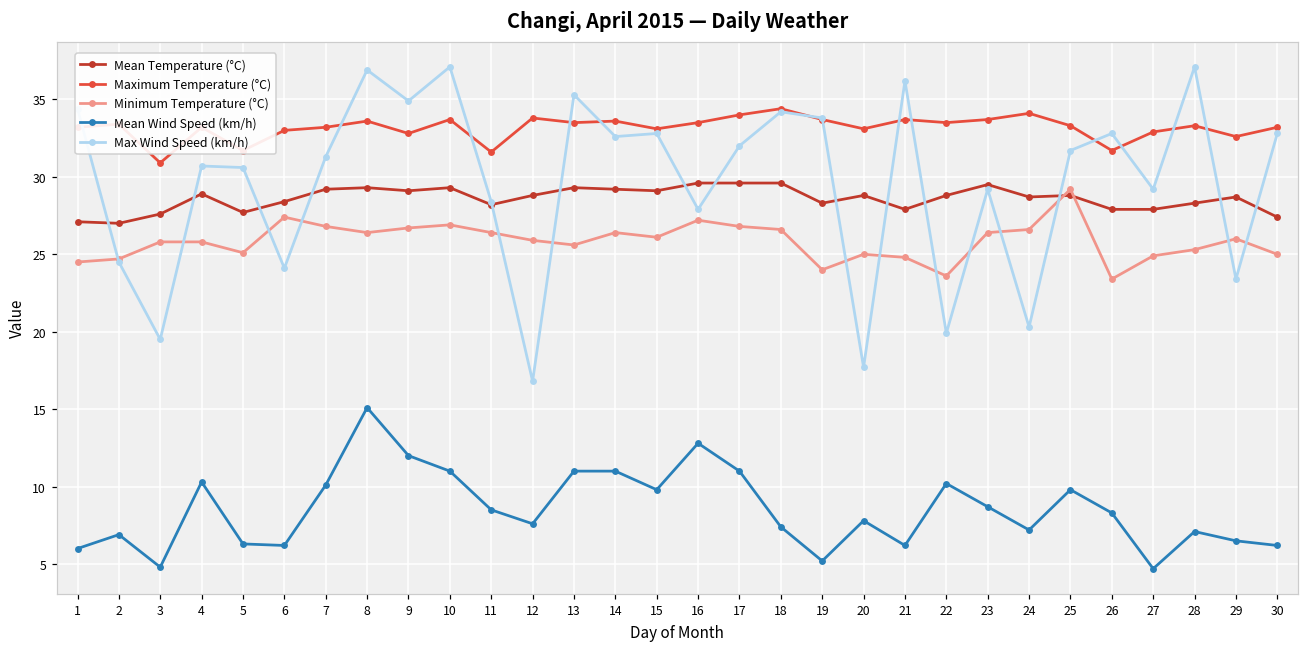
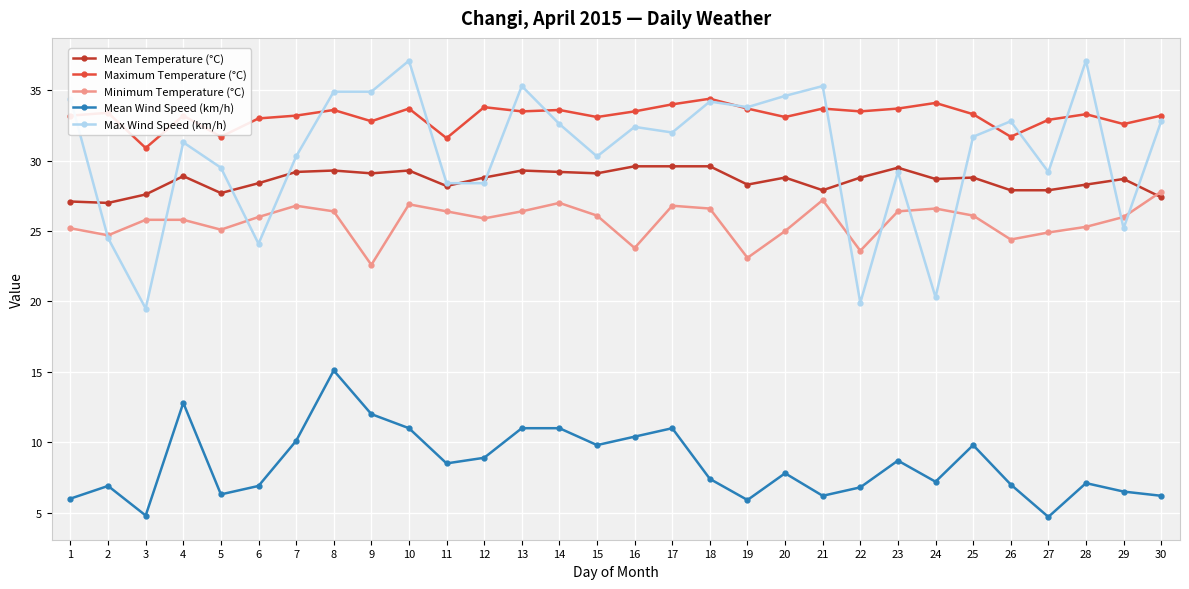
  {
    "Minimum Temperature (°C)": {
-     "1": 24.5,
+     "1": 25.2,
      "2": 24.7,
      "3": 25.8,
      "4": 25.8,
      "5": 25.1,
-     "6": 27.4,
+     "6": 26.0,
      "7": 26.8,
      "8": 26.4,
-     "9": 26.7,
+     "9": 22.6,
      "10": 26.9,
      "11": 26.4,
      "12": 25.9,
-     "13": 25.6,
-     "14": 26.4,
+     "13": 26.4,
+     "14": 27.0,
      "15": 26.1,
-     "16": 27.2,
+     "16": 23.8,
      "17": 26.8,
      "18": 26.6,
-     "19": 24.0,
+     "19": 23.1,
      "20": 25.0,
-     "21": 24.8,
+     "21": 27.2,
      "22": 23.6,
      "23": 26.4,
      "24": 26.6,
-     "25": 29.2,
-     "26": 23.4,
+     "25": 26.1,
+     "26": 24.4,
      "27": 24.9,
      "28": 25.3,
      "29": 26.0,
-     "30": 25.0
+     "30": 27.8
    },
    "Mean Wind Speed (km/h)": {
      "1": 6.0,
      "2": 6.9,
      "3": 4.8,
-     "4": 10.3,
+     "4": 12.8,
      "5": 6.3,
-     "6": 6.2,
+     "6": 6.9,
      "7": 10.1,
      "8": 15.1,
      "9": 12.0,
      "10": 11.0,
      "11": 8.5,
-     "12": 7.6,
+     "12": 8.9,
      "13": 11.0,
      "14": 11.0,
      "15": 9.8,
-     "16": 12.8,
+     "16": 10.4,
      "17": 11.0,
      "18": 7.4,
-     "19": 5.2,
+     "19": 5.9,
      "20": 7.8,
      "21": 6.2,
-     "22": 10.2,
+     "22": 6.8,
      "23": 8.7,
      "24": 7.2,
      "25": 9.8,
-     "26": 8.3,
+     "26": 7.0,
      "27": 4.7,
      "28": 7.1,
      "29": 6.5,
      "30": 6.2
    },
    "Max Wind Speed (km/h)": {
      "2": 24.5,
      "3": 19.5,
-     "4": 30.7,
-     "5": 30.6,
+     "4": 31.3,
+     "5": 29.5,
      "6": 24.1,
-     "7": 31.3,
-     "8": 36.9,
+     "7": 30.3,
+     "8": 34.9,
      "9": 34.9,
      "10": 37.1,
      "11": 28.4,
-     "12": 16.8,
+     "12": 28.4,
      "13": 35.3,
      "14": 32.6,
-     "15": 32.8,
-     "16": 27.9,
+     "15": 30.3,
+     "16": 32.4,
      "17": 32.0,
      "18": 34.2,
-     "20": 17.7,
-     "21": 36.2,
+     "20": 34.6,
+     "21": 35.3,
      "22": 19.9,
      "23": 29.2,
      "24": 20.3,
      "25": 31.7,
      "26": 32.8,
      "27": 29.2,
      "28": 37.1,
-     "29": 23.4,
+     "29": 25.2,
      "30": 32.8
    }
  }
